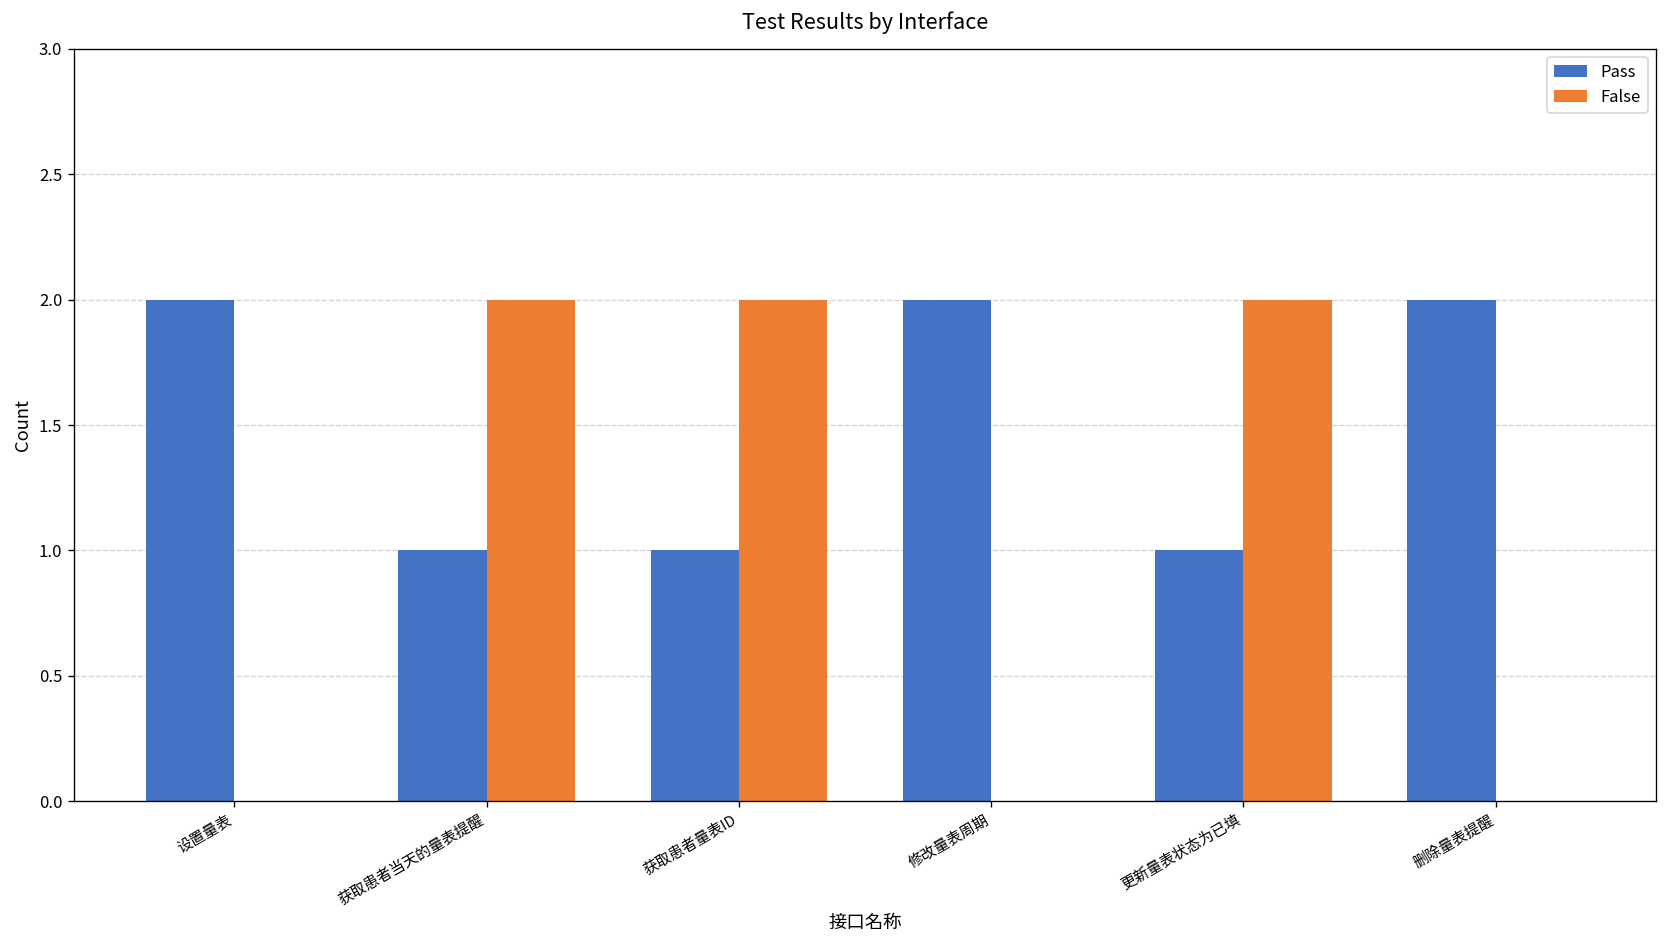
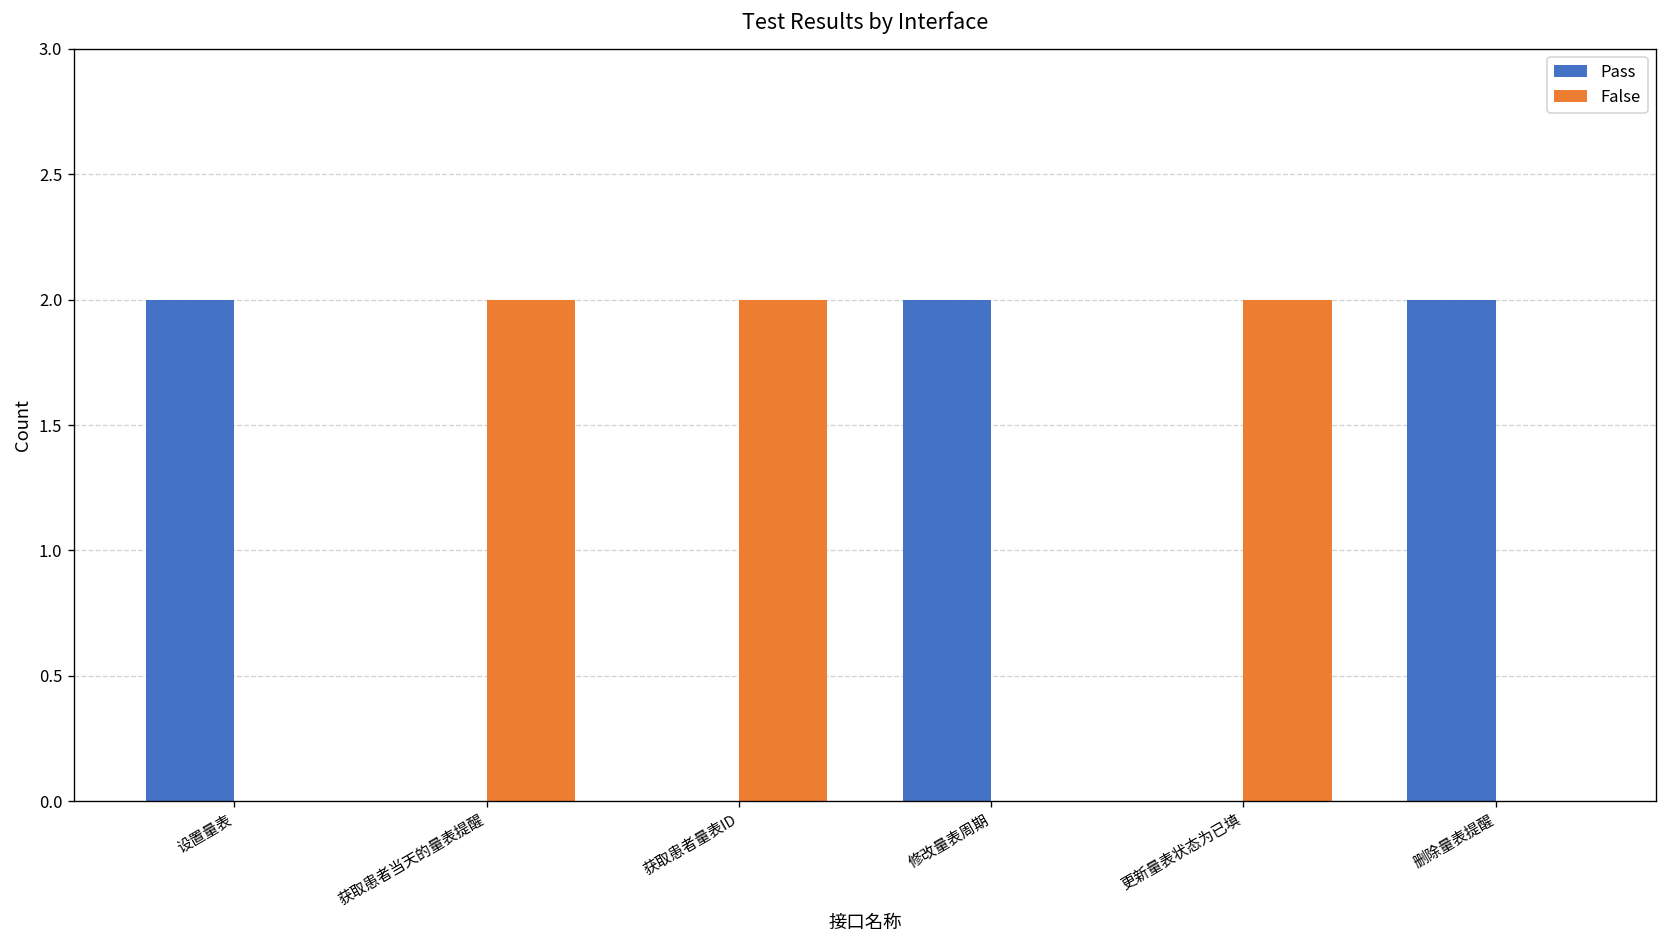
  {
    "Pass": {
      "设置量表": 2,
-     "获取患者当天的量表提醒": 1,
-     "获取患者量表ID": 1,
+     "获取患者当天的量表提醒": 0,
+     "获取患者量表ID": 0,
      "修改量表周期": 2,
-     "更新量表状态为已填": 1,
+     "更新量表状态为已填": 0,
      "删除量表提醒": 2
    },
    "False": {
      "设置量表": 0,
      "获取患者当天的量表提醒": 2,
      "获取患者量表ID": 2,
      "修改量表周期": 0,
      "更新量表状态为已填": 2,
      "删除量表提醒": 0
    }
  }
